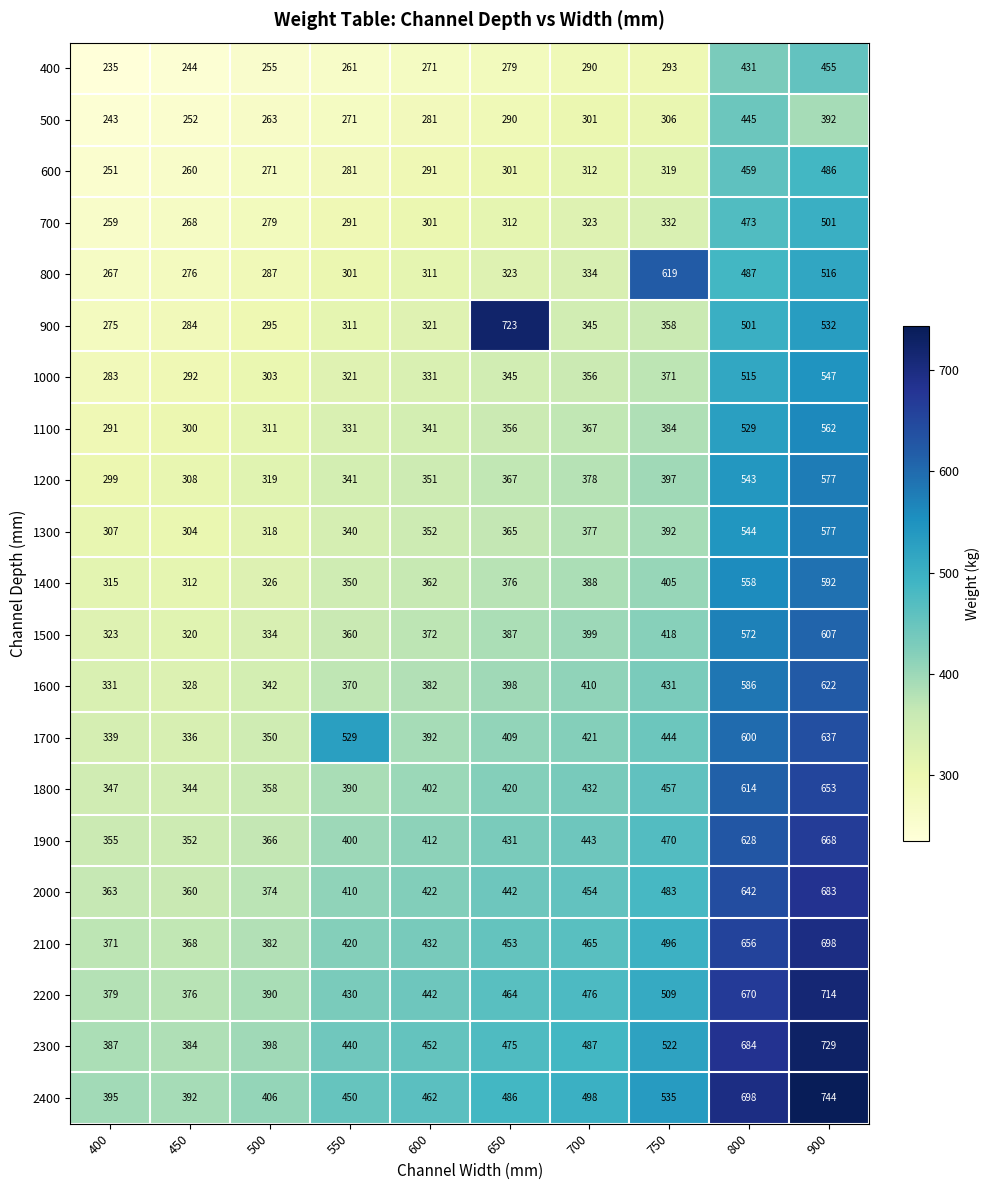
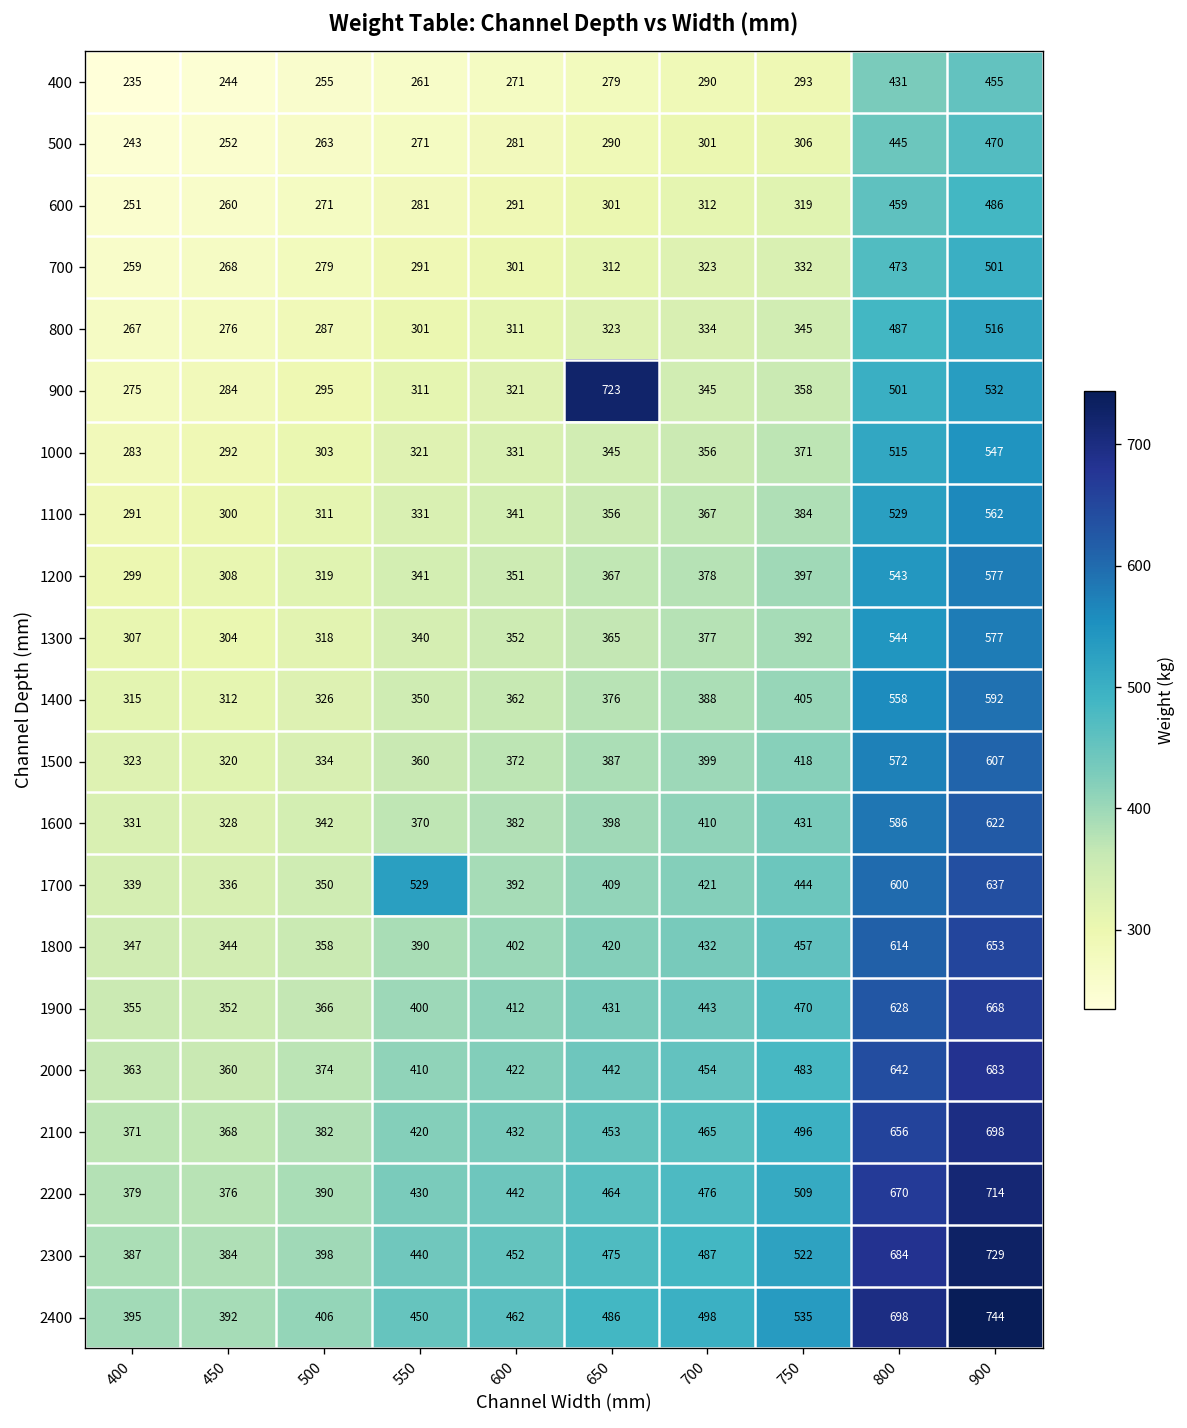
  {
    "500": {
      "400": 243,
      "450": 252,
      "500": 263,
      "550": 271,
      "600": 281,
      "650": 290,
      "700": 301,
      "750": 306,
      "800": 445,
-     "900": 392
+     "900": 470
    },
    "800": {
      "400": 267,
      "450": 276,
      "500": 287,
      "550": 301,
      "600": 311,
      "650": 323,
      "700": 334,
-     "750": 619,
+     "750": 345,
      "800": 487,
      "900": 516
    }
  }
